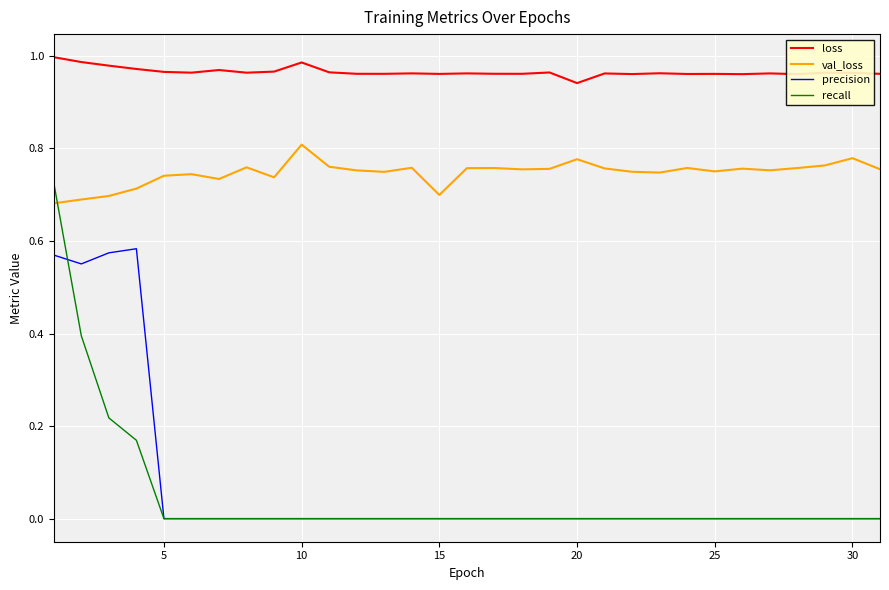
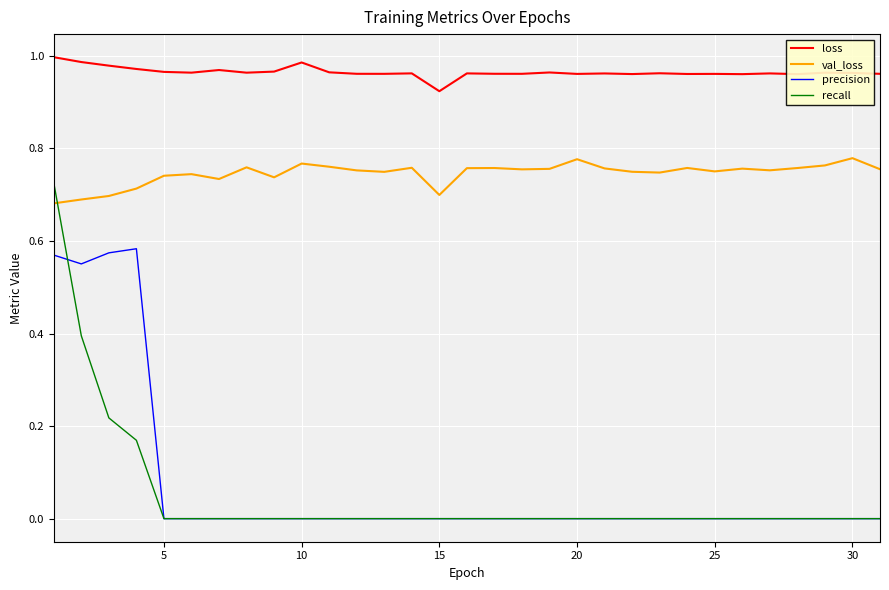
  {
    "loss": {
      "5": 0.97,
      "10": 0.99,
-     "15": 0.96,
-     "20": 0.94,
+     "15": 0.92,
+     "20": 0.96,
      "25": 0.96
    },
    "val_loss": {
      "5": 0.74,
-     "10": 0.81,
+     "10": 0.77,
      "15": 0.70,
      "20": 0.78,
      "25": 0.75,
      "30": 0.78
    }
  }
